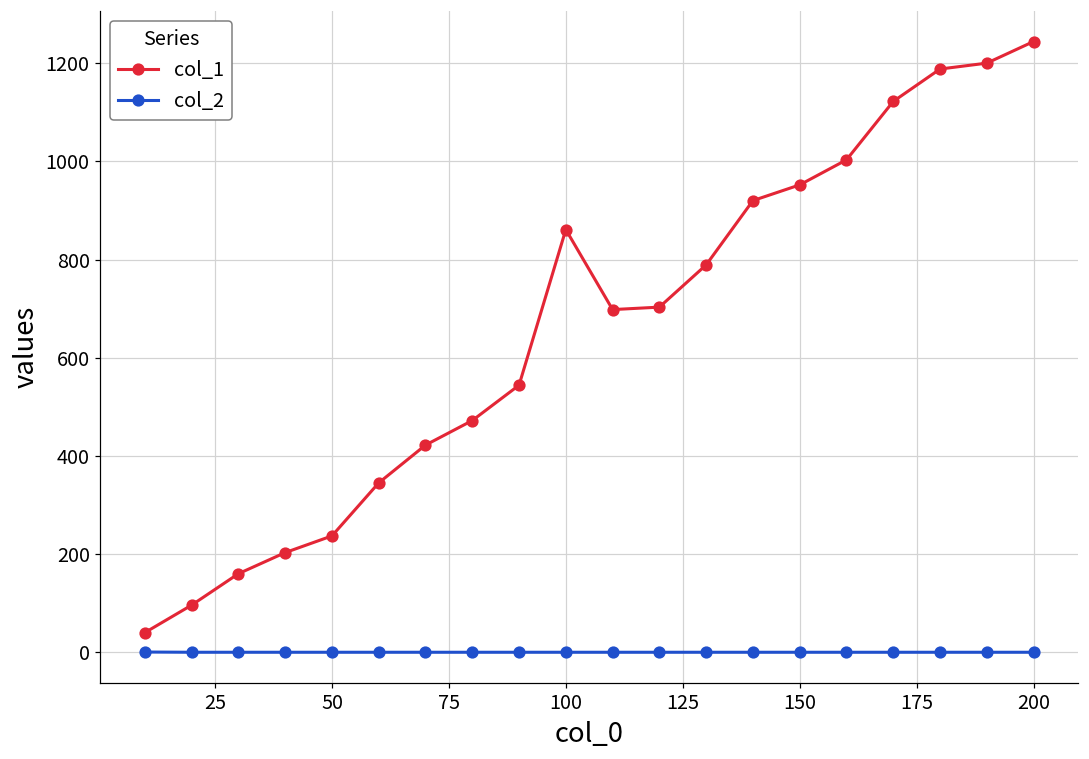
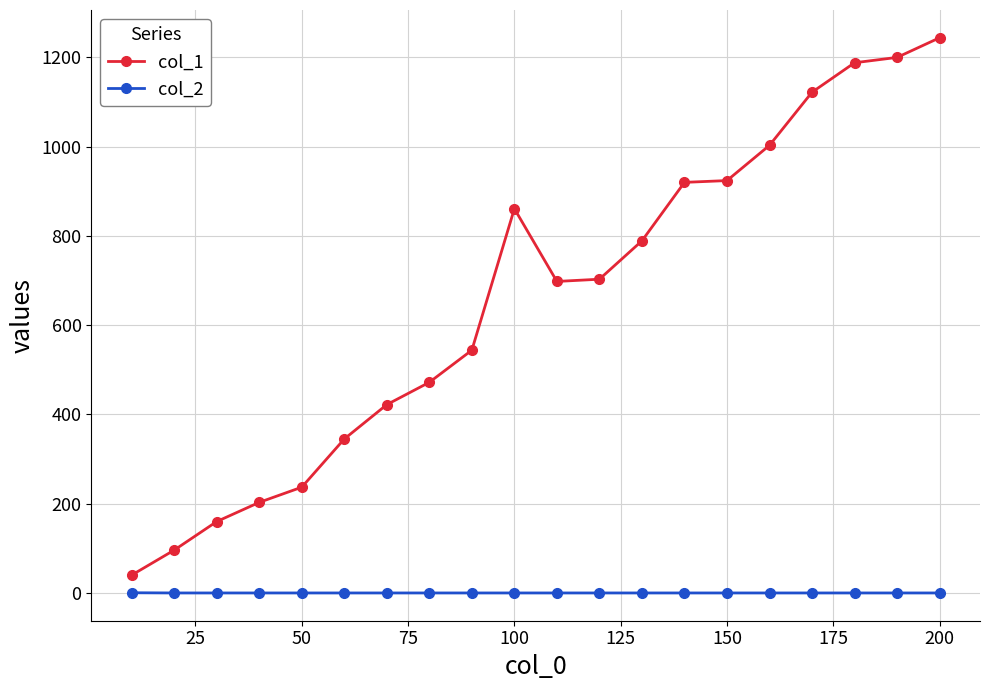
  {
    "col_1": {
      "50": 240,
      "100": 860,
-     "150": 950,
+     "150": 920,
      "200": 1240
    },
    "col_2": {
      "50": 0,
      "100": 0,
      "150": 0,
      "200": 0
    }
  }
